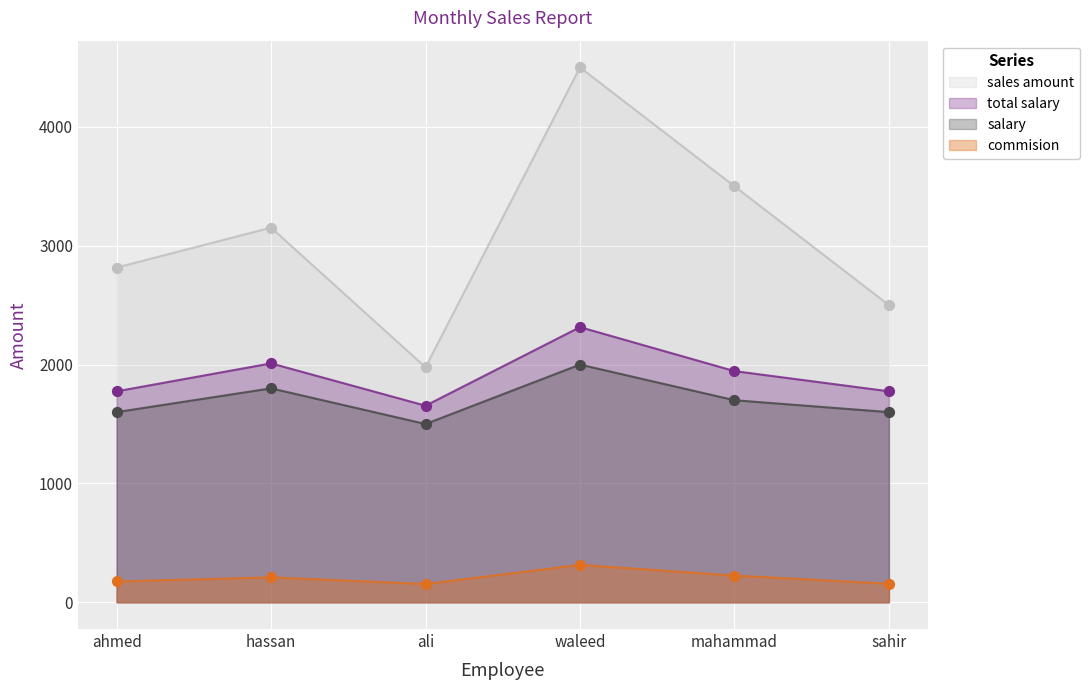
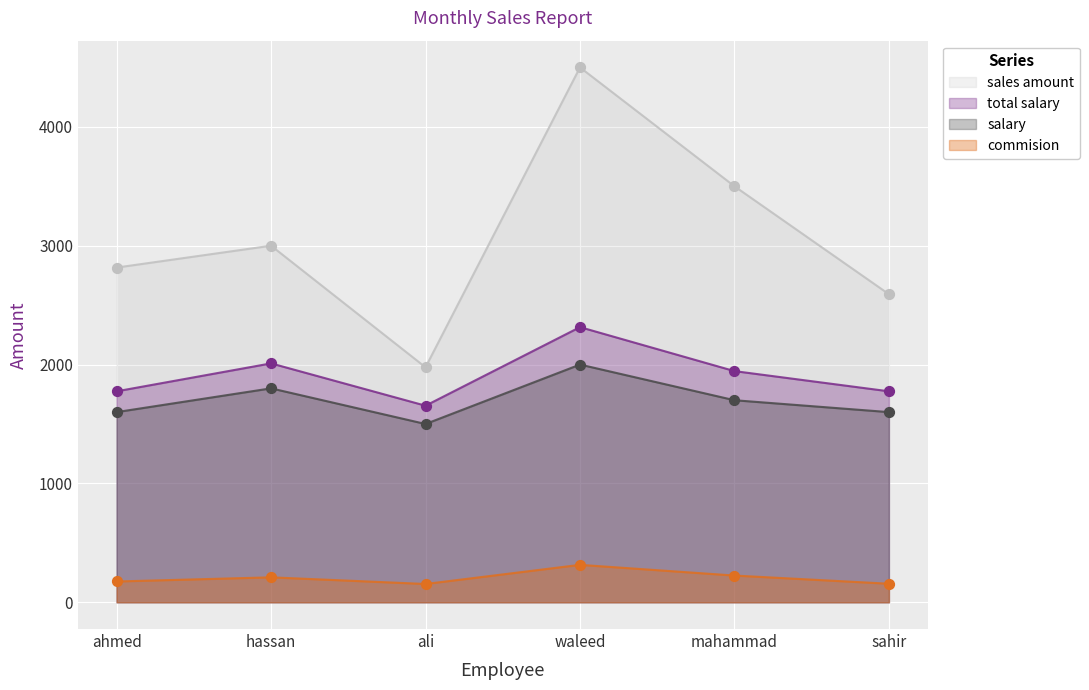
  {
    "sales amount": {
      "ahmed": 2820,
-     "hassan": 3150,
+     "hassan": 3000,
      "ali": 1980,
      "waleed": 4500,
      "mahammad": 3500,
-     "sahir": 2500
+     "sahir": 2590
    },
    "commision": {
      "ahmed": 180,
      "hassan": 210,
      "ali": 150,
      "waleed": 320,
      "mahammad": 230,
      "sahir": 160
    }
  }
